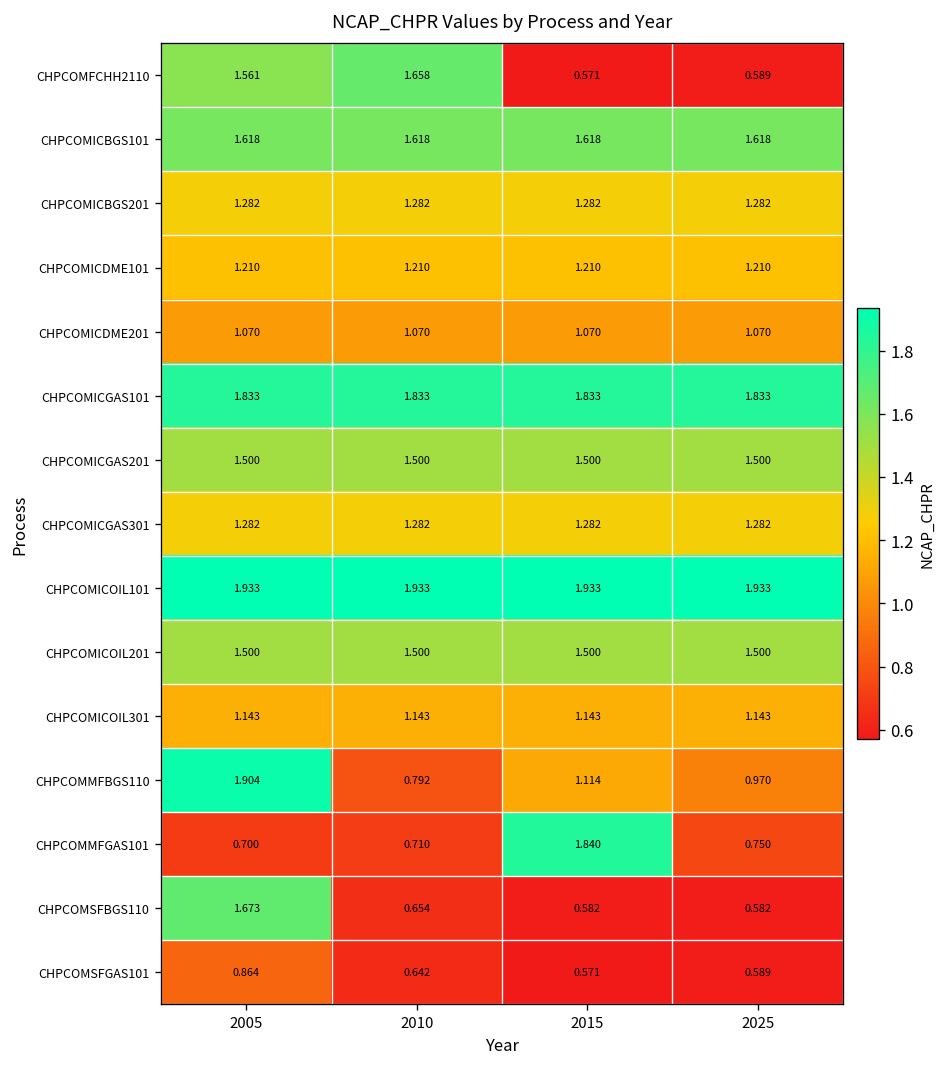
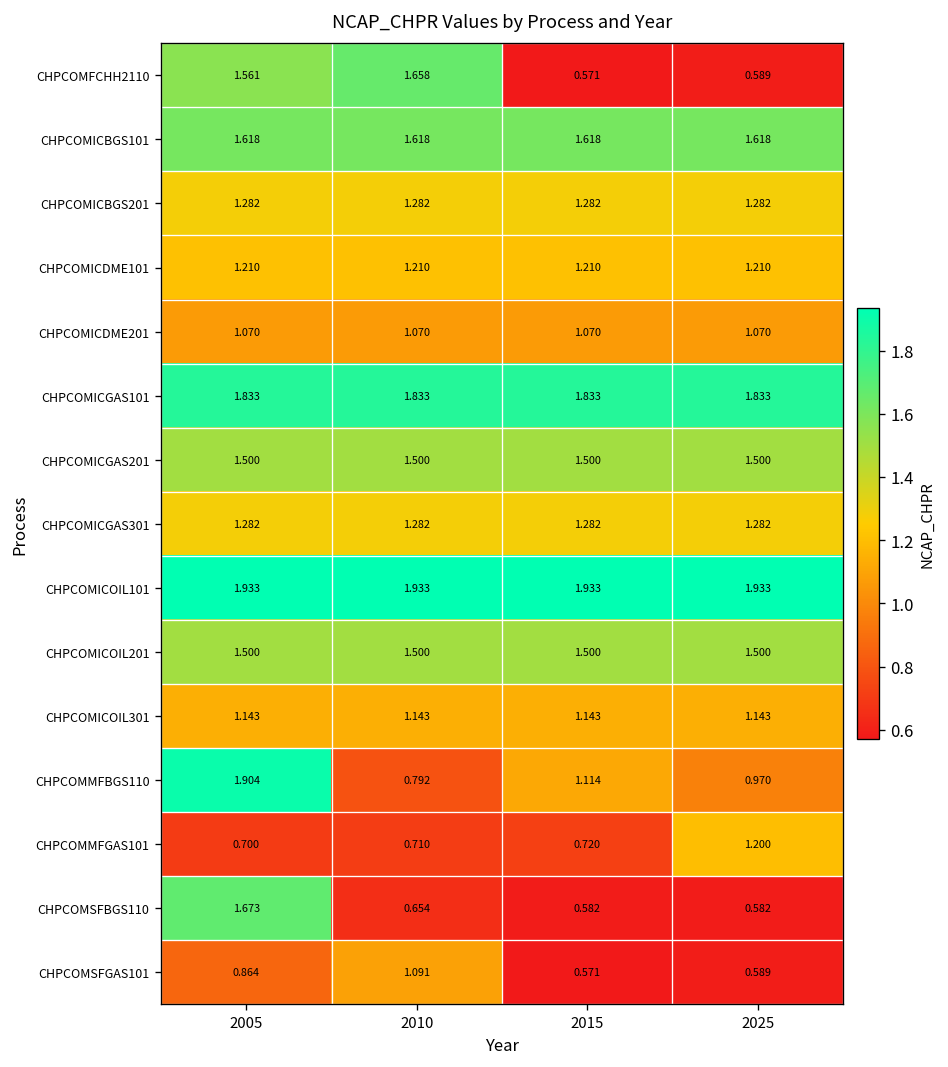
  {
    "CHPCOMFCHH2110": {
      "2005": 1.561,
      "2010": 1.658,
      "2015": 0.571,
      "2025": 0.589
    },
    "CHPCOMICBGS101": {
      "2005": 1.618,
      "2010": 1.618,
      "2015": 1.618,
      "2025": 1.618
    },
    "CHPCOMICBGS201": {
      "2005": 1.282,
      "2010": 1.282,
      "2015": 1.282,
      "2025": 1.282
    },
    "CHPCOMICDME101": {
      "2005": 1.210,
      "2010": 1.210,
      "2015": 1.210,
      "2025": 1.210
    },
    "CHPCOMICDME201": {
      "2005": 1.070,
      "2010": 1.070,
      "2015": 1.070,
      "2025": 1.070
    },
    "CHPCOMICGAS101": {
      "2005": 1.833,
      "2010": 1.833,
      "2015": 1.833,
      "2025": 1.833
    },
    "CHPCOMICGAS201": {
      "2005": 1.500,
      "2010": 1.500,
      "2015": 1.500,
      "2025": 1.500
    },
    "CHPCOMICGAS301": {
      "2005": 1.282,
      "2010": 1.282,
      "2015": 1.282,
      "2025": 1.282
    },
    "CHPCOMICOIL101": {
      "2005": 1.933,
      "2010": 1.933,
      "2015": 1.933,
      "2025": 1.933
    },
    "CHPCOMICOIL201": {
      "2005": 1.500,
      "2010": 1.500,
      "2015": 1.500,
      "2025": 1.500
    },
    "CHPCOMICOIL301": {
      "2005": 1.143,
      "2010": 1.143,
      "2015": 1.143,
      "2025": 1.143
    },
    "CHPCOMMFBGS110": {
      "2005": 1.904,
      "2010": 0.792,
      "2015": 1.114,
      "2025": 0.970
    },
    "CHPCOMMFGAS101": {
      "2005": 0.700,
      "2010": 0.710,
-     "2015": 1.840,
-     "2025": 0.750
+     "2015": 0.720,
+     "2025": 1.200
    },
    "CHPCOMSFBGS110": {
      "2005": 1.673,
      "2010": 0.654,
      "2015": 0.582,
      "2025": 0.582
    },
    "CHPCOMSFGAS101": {
      "2005": 0.864,
-     "2010": 0.642,
+     "2010": 1.091,
      "2015": 0.571,
      "2025": 0.589
    }
  }
